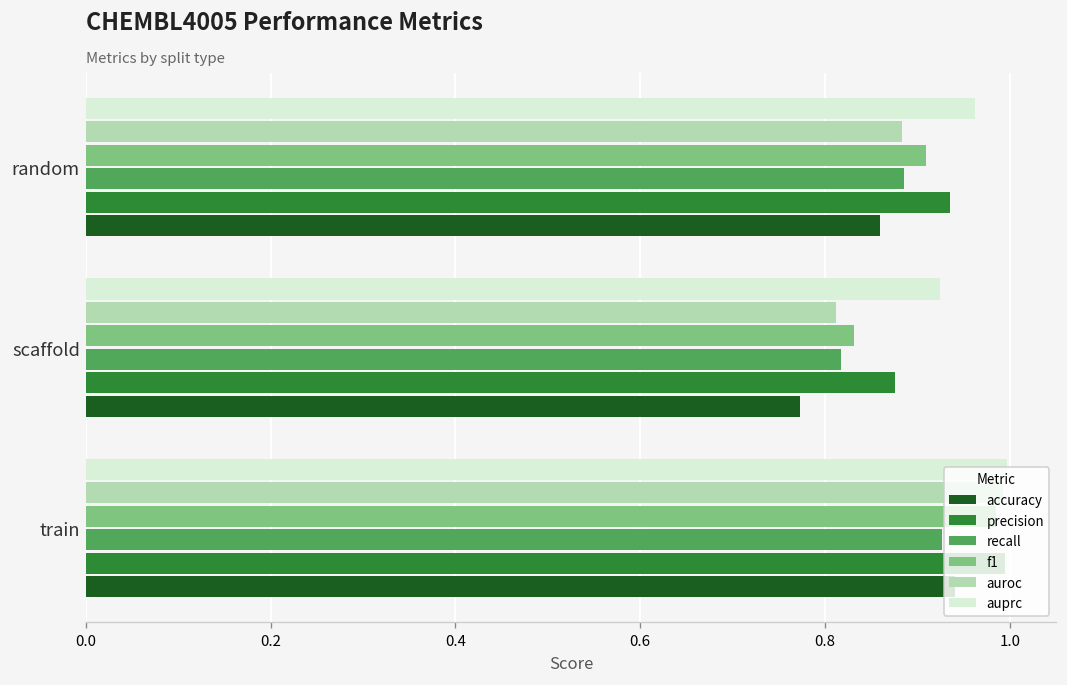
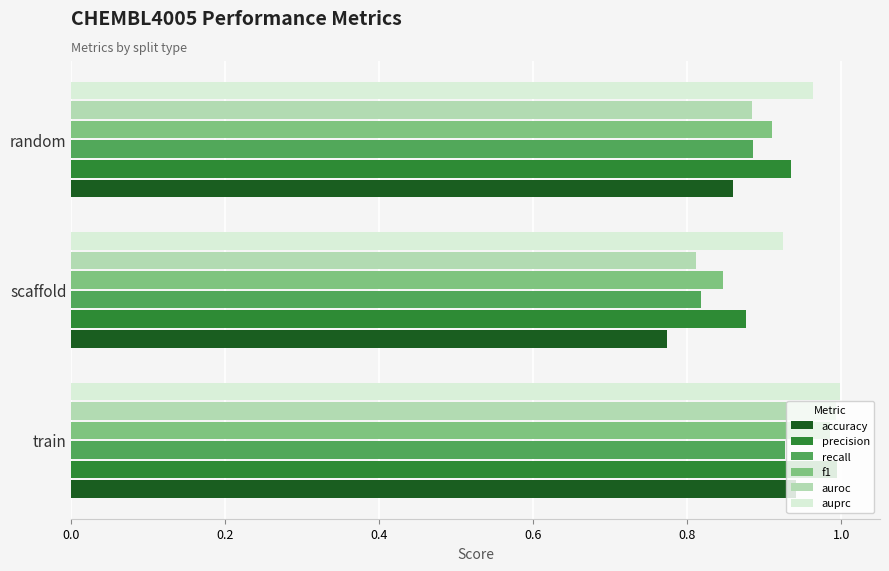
  {
    "f1": {
      "random": 0.91,
-     "scaffold": 0.83
+     "scaffold": 0.85
    }
  }
